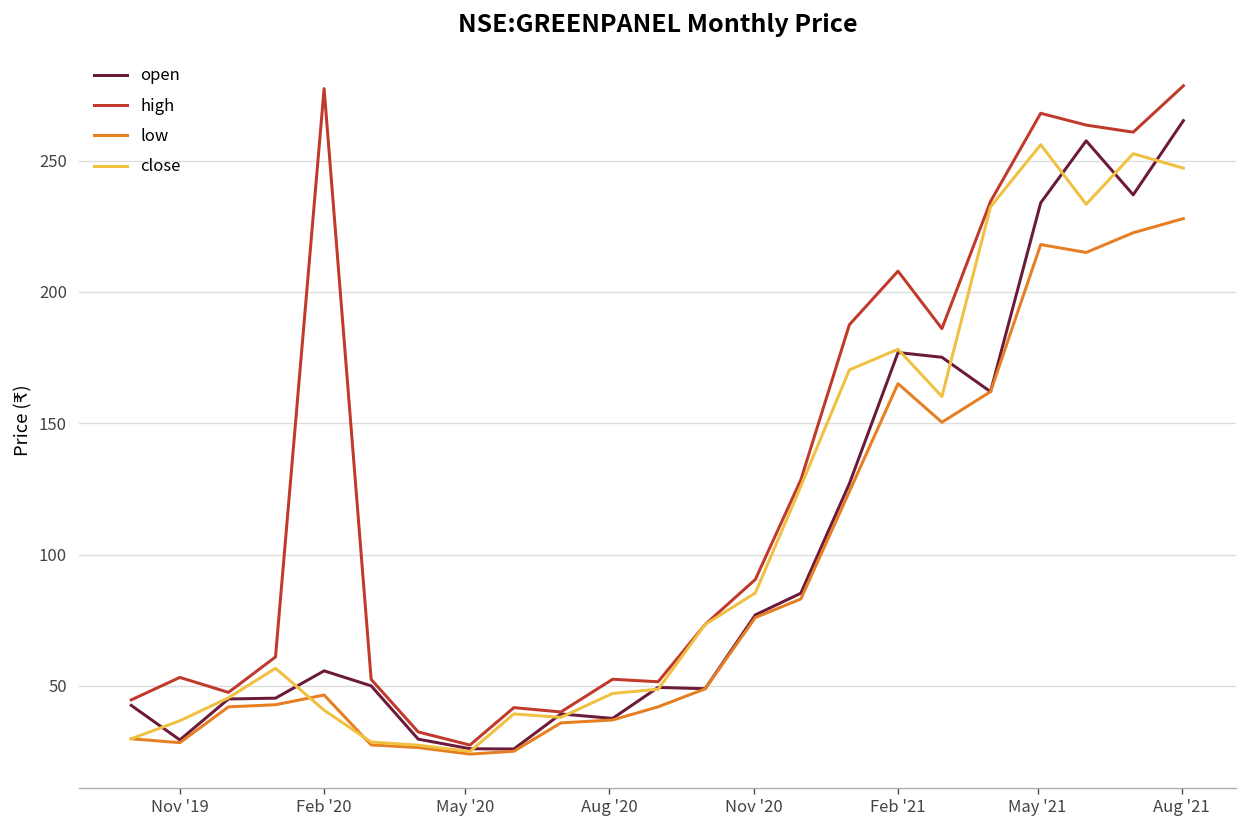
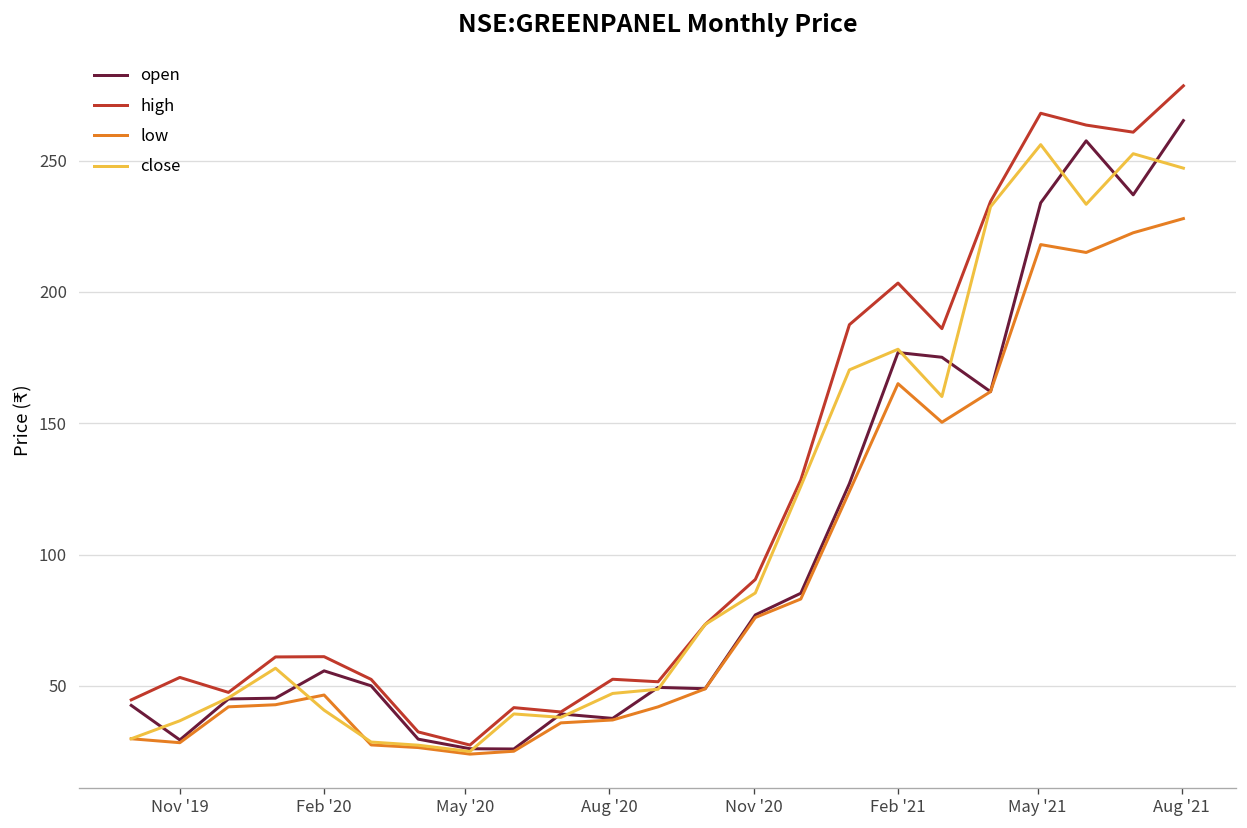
  {
    "open": {
      "Feb '20": 56,
      "Feb '21": 177
    },
    "high": {
      "Nov '19": 53,
-     "Feb '20": 277,
-     "Feb '21": 208
+     "Feb '20": 61,
+     "Feb '21": 203
    },
    "low": {
      "Feb '20": 47,
      "Feb '21": 165
    },
    "close": {
      "Nov '19": 37,
      "Feb '20": 41,
      "Feb '21": 178
    }
  }
